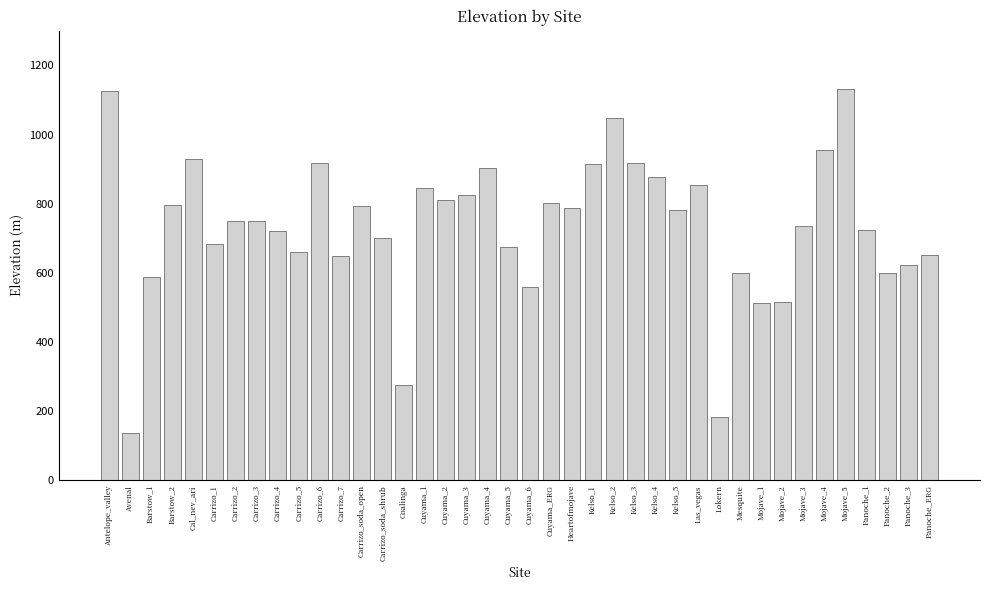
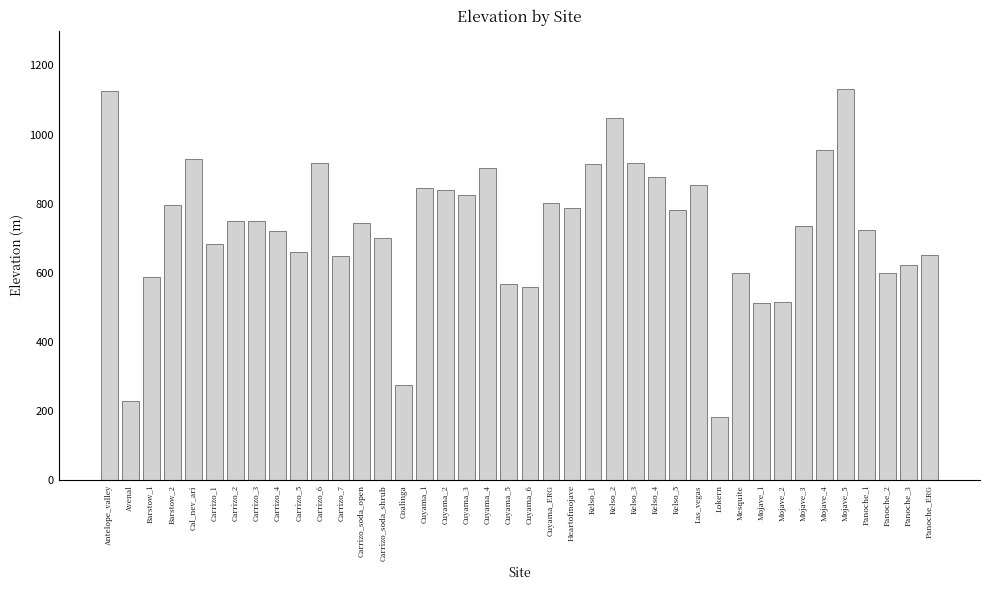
  {
    "Antelope_valley": 1130,
-   "Avenal": 140,
+   "Avenal": 230,
    "Barstow_1": 590,
    "Barstow_2": 800,
    "Cal_nev_ari": 930,
    "Carrizo_1": 680,
    "Carrizo_2": 750,
    "Carrizo_3": 750,
    "Carrizo_4": 720,
    "Carrizo_5": 660,
    "Carrizo_6": 920,
    "Carrizo_7": 650,
-   "Carrizo_soda_open": 790,
+   "Carrizo_soda_open": 740,
    "Carrizo_soda_shrub": 700,
    "Coalinga": 270,
    "Cuyama_1": 850,
-   "Cuyama_2": 810,
+   "Cuyama_2": 840,
    "Cuyama_3": 830,
    "Cuyama_4": 900,
-   "Cuyama_5": 680,
+   "Cuyama_5": 570,
    "Cuyama_6": 560,
    "Cuyama_ERG": 800,
    "Heartofmojave": 790,
    "Kelso_1": 920,
    "Kelso_2": 1050,
    "Kelso_3": 920,
    "Kelso_4": 880,
    "Kelso_5": 780,
    "Las_vegas": 850,
    "Lokern": 180,
    "Mesquite": 600,
    "Mojave_1": 510,
    "Mojave_2": 520,
    "Mojave_3": 740,
    "Mojave_4": 960,
    "Mojave_5": 1130,
    "Panoche_1": 720,
    "Panoche_2": 600,
    "Panoche_3": 620,
    "Panoche_ERG": 650
  }
